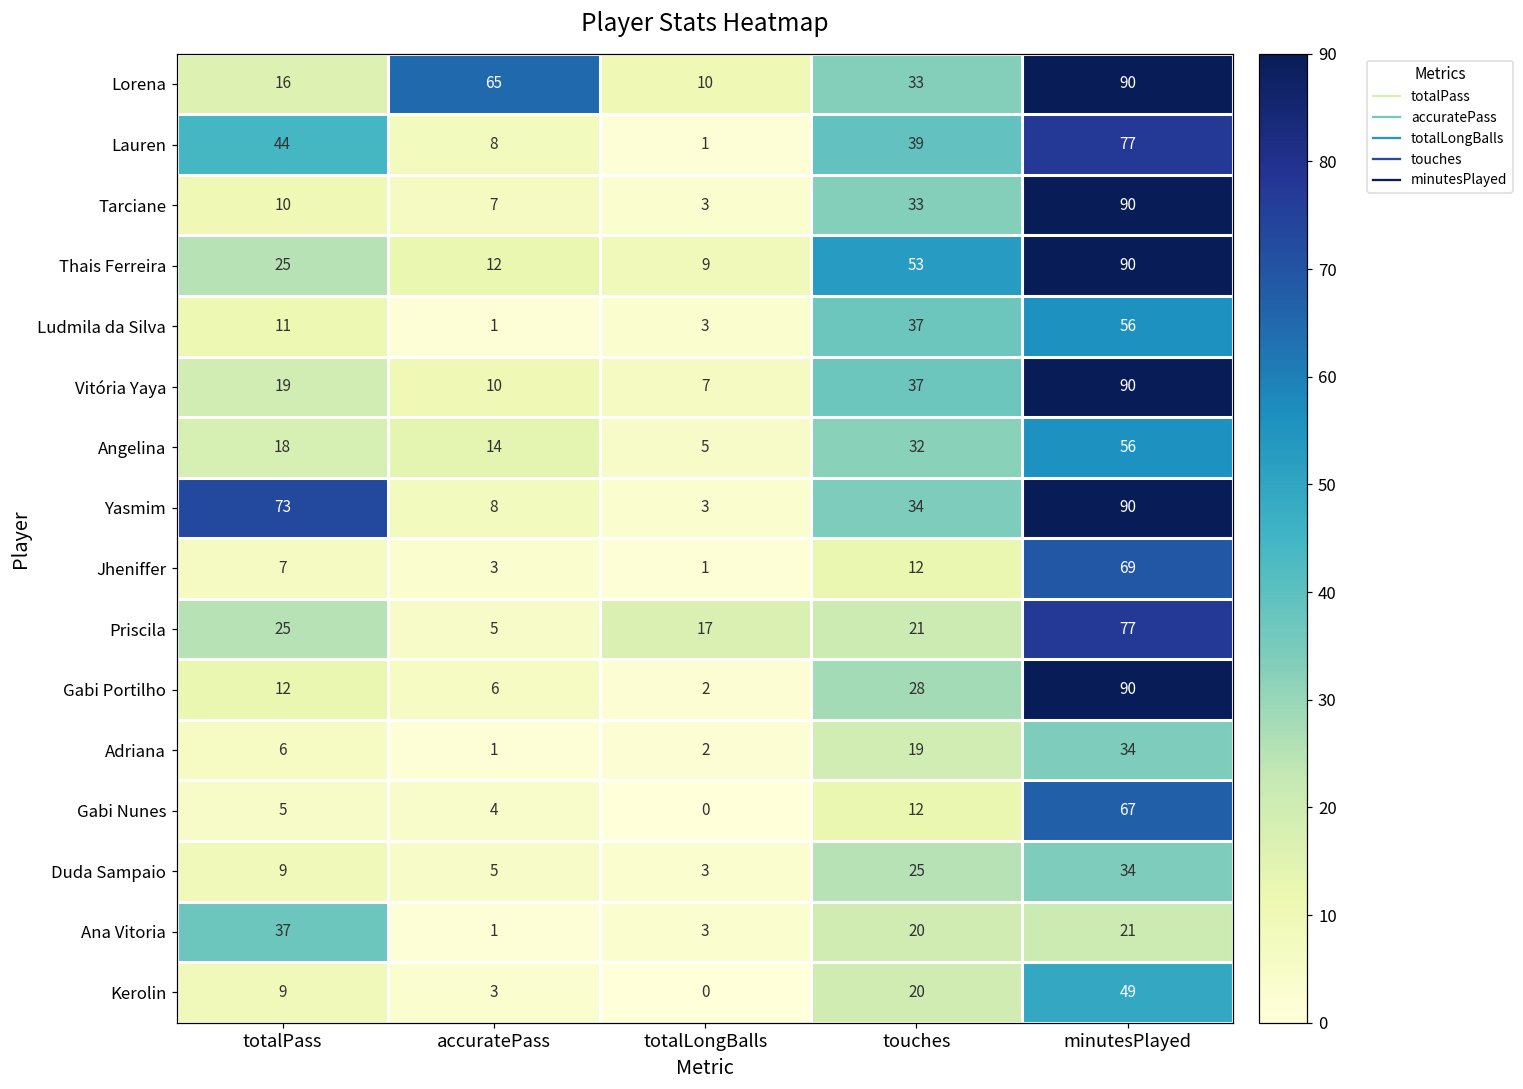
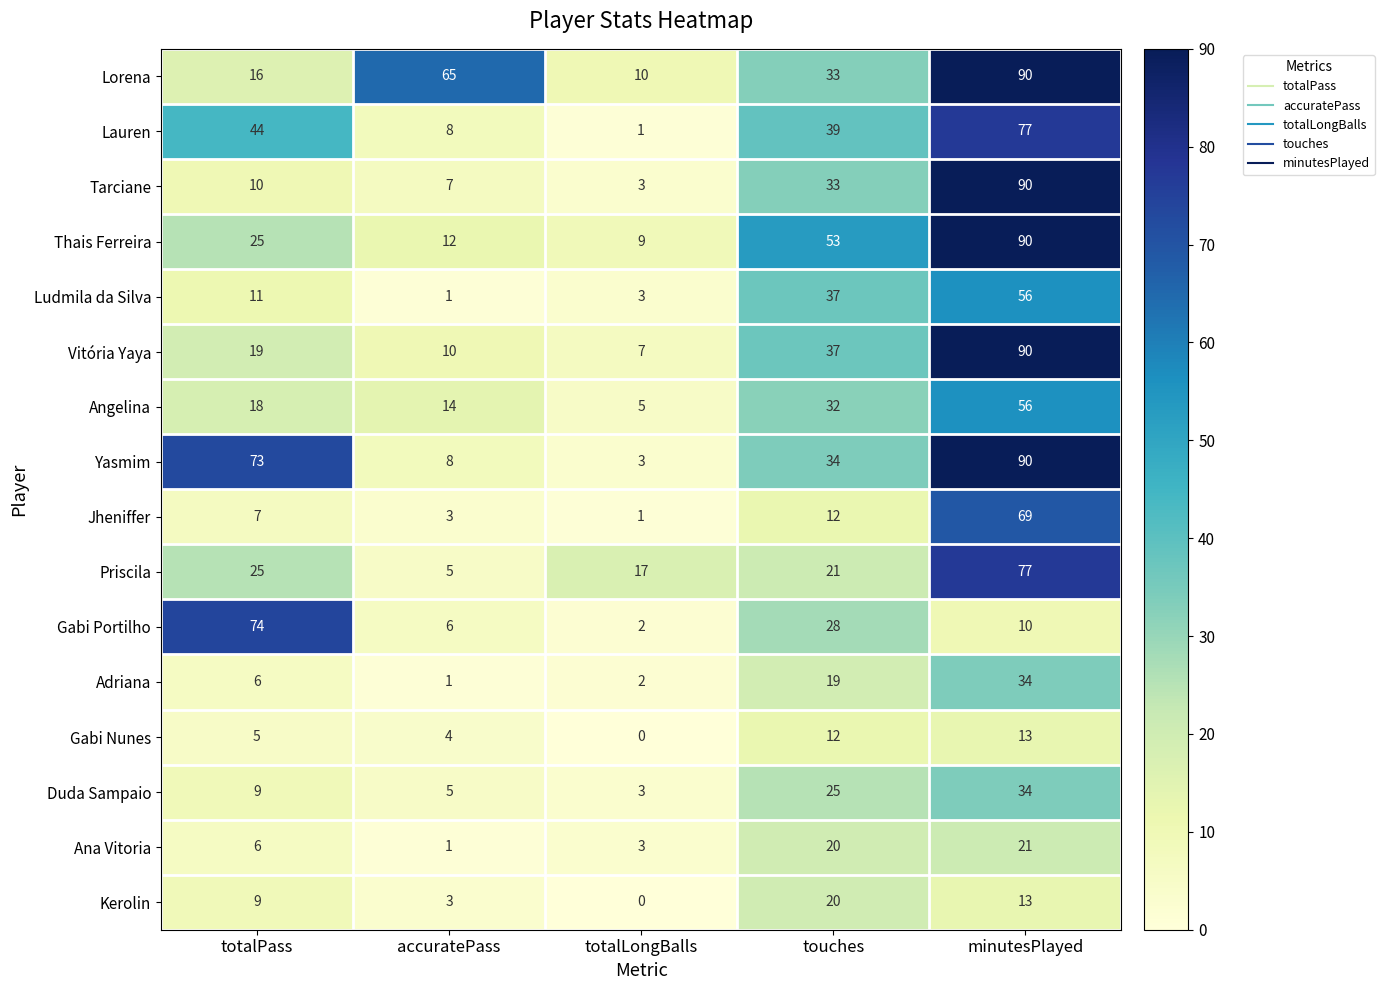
  {
    "Lorena": {
      "totalPass": 16,
      "accuratePass": 65,
      "totalLongBalls": 10,
      "touches": 33,
      "minutesPlayed": 90
    },
    "Lauren": {
      "totalPass": 44,
      "accuratePass": 8,
      "totalLongBalls": 1,
      "touches": 39,
      "minutesPlayed": 77
    },
    "Tarciane": {
      "totalPass": 10,
      "accuratePass": 7,
      "totalLongBalls": 3,
      "touches": 33,
      "minutesPlayed": 90
    },
    "Thais Ferreira": {
      "totalPass": 25,
      "accuratePass": 12,
      "totalLongBalls": 9,
      "touches": 53,
      "minutesPlayed": 90
    },
    "Ludmila da Silva": {
      "totalPass": 11,
      "accuratePass": 1,
      "totalLongBalls": 3,
      "touches": 37,
      "minutesPlayed": 56
    },
    "Vitória Yaya": {
      "totalPass": 19,
      "accuratePass": 10,
      "totalLongBalls": 7,
      "touches": 37,
      "minutesPlayed": 90
    },
    "Angelina": {
      "totalPass": 18,
      "accuratePass": 14,
      "totalLongBalls": 5,
      "touches": 32,
      "minutesPlayed": 56
    },
    "Yasmim": {
      "totalPass": 73,
      "accuratePass": 8,
      "totalLongBalls": 3,
      "touches": 34,
      "minutesPlayed": 90
    },
    "Jheniffer": {
      "totalPass": 7,
      "accuratePass": 3,
      "totalLongBalls": 1,
      "touches": 12,
      "minutesPlayed": 69
    },
    "Priscila": {
      "totalPass": 25,
      "accuratePass": 5,
      "totalLongBalls": 17,
      "touches": 21,
      "minutesPlayed": 77
    },
    "Gabi Portilho": {
-     "totalPass": 12,
+     "totalPass": 74,
      "accuratePass": 6,
      "totalLongBalls": 2,
      "touches": 28,
-     "minutesPlayed": 90
+     "minutesPlayed": 10
    },
    "Adriana": {
      "totalPass": 6,
      "accuratePass": 1,
      "totalLongBalls": 2,
      "touches": 19,
      "minutesPlayed": 34
    },
    "Gabi Nunes": {
      "totalPass": 5,
      "accuratePass": 4,
      "totalLongBalls": 0,
      "touches": 12,
-     "minutesPlayed": 67
+     "minutesPlayed": 13
    },
    "Duda Sampaio": {
      "totalPass": 9,
      "accuratePass": 5,
      "totalLongBalls": 3,
      "touches": 25,
      "minutesPlayed": 34
    },
    "Ana Vitoria": {
-     "totalPass": 37,
+     "totalPass": 6,
      "accuratePass": 1,
      "totalLongBalls": 3,
      "touches": 20,
      "minutesPlayed": 21
    },
    "Kerolin": {
      "totalPass": 9,
      "accuratePass": 3,
      "totalLongBalls": 0,
      "touches": 20,
-     "minutesPlayed": 49
+     "minutesPlayed": 13
    }
  }
